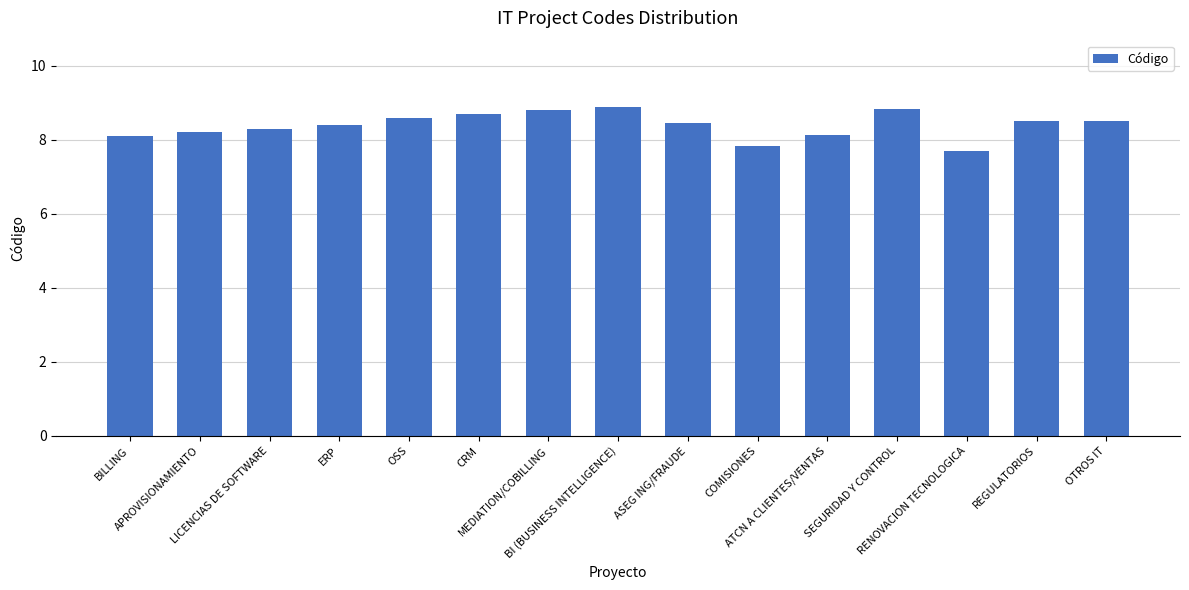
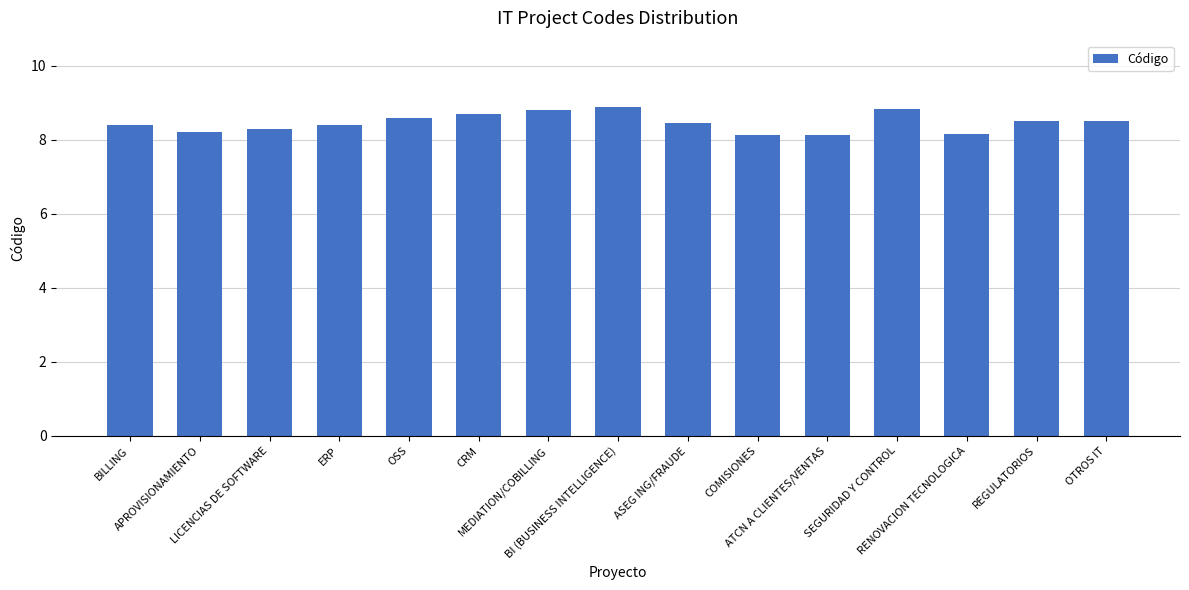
  {
-   "BILLING": 8.1,
+   "BILLING": 8.4,
    "APROVISIONAMIENTO": 8.2,
    "LICENCIAS DE SOFTWARE": 8.3,
    "ERP": 8.4,
    "OSS": 8.6,
    "CRM": 8.7,
    "MEDIATION/COBILLING": 8.8,
    "BI (BUSINESS INTELLIGENCE)": 8.9,
    "ASEG ING/FRAUDE": 8.5,
-   "COMISIONES": 7.8,
+   "COMISIONES": 8.1,
    "ATCN A CLIENTES/VENTAS": 8.1,
    "SEGURIDAD Y CONTROL": 8.8,
-   "RENOVACION TECNOLOGICA": 7.7,
+   "RENOVACION TECNOLOGICA": 8.2,
    "REGULATORIOS": 8.5,
    "OTROS IT": 8.5
  }
